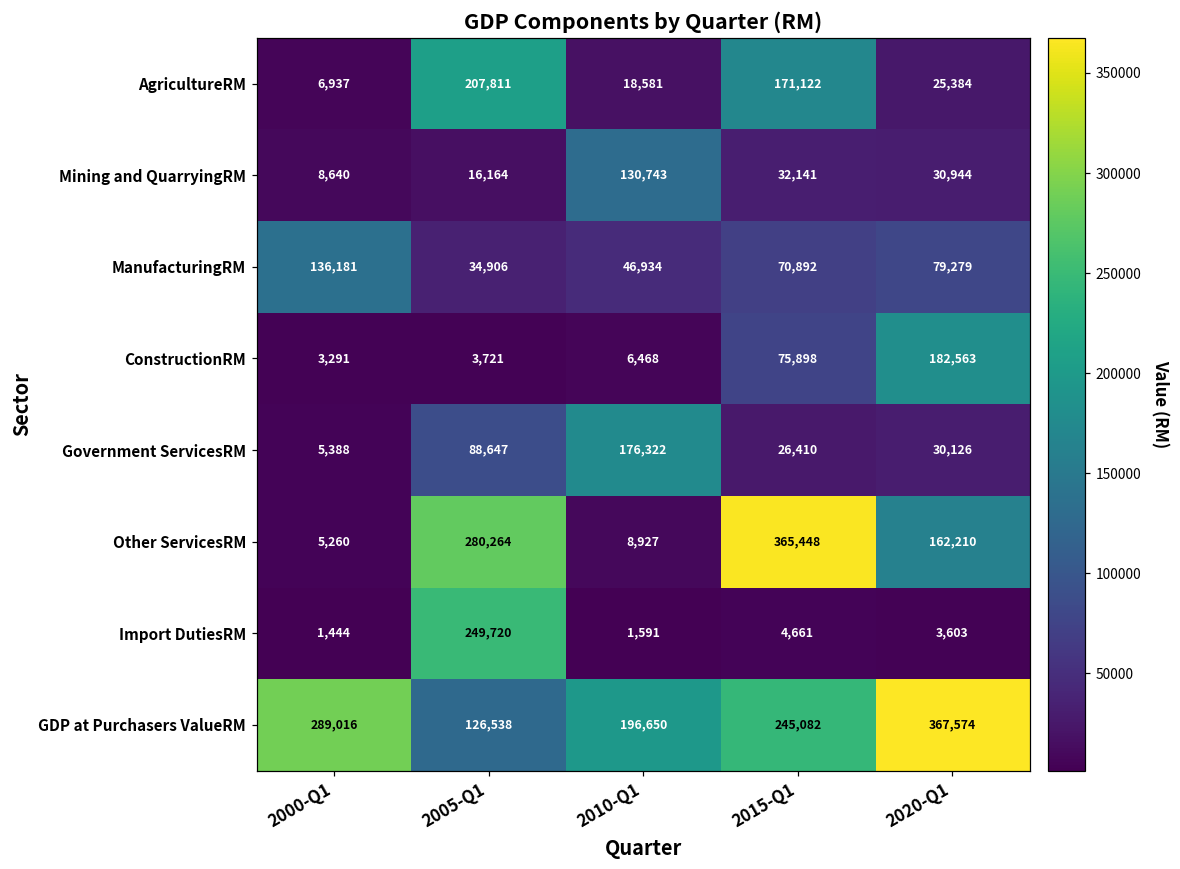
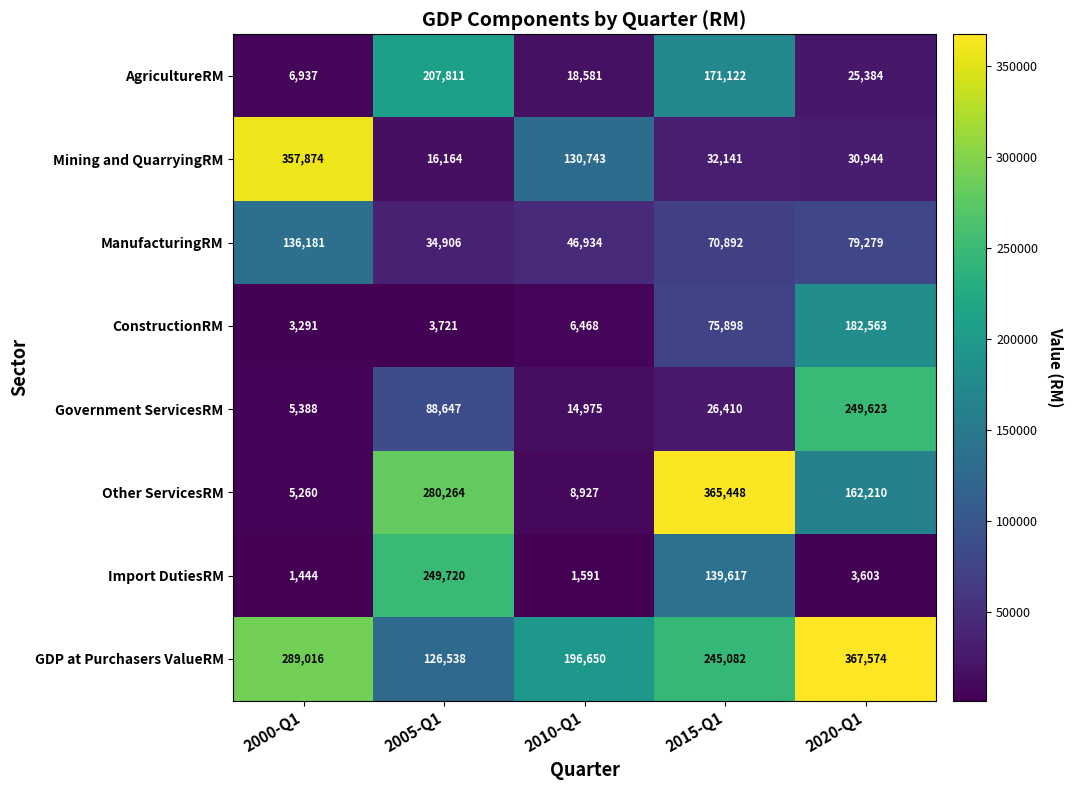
  {
    "AgricultureRM": {
      "2000-Q1": "6,937",
      "2005-Q1": "207,811",
      "2010-Q1": "18,581",
      "2015-Q1": "171,122",
      "2020-Q1": "25,384"
    },
    "Mining and QuarryingRM": {
-     "2000-Q1": "8,640",
+     "2000-Q1": "357,874",
      "2005-Q1": "16,164",
      "2010-Q1": "130,743",
      "2015-Q1": "32,141",
      "2020-Q1": "30,944"
    },
    "ManufacturingRM": {
      "2000-Q1": "136,181",
      "2005-Q1": "34,906",
      "2010-Q1": "46,934",
      "2015-Q1": "70,892",
      "2020-Q1": "79,279"
    },
    "ConstructionRM": {
      "2000-Q1": "3,291",
      "2005-Q1": "3,721",
      "2010-Q1": "6,468",
      "2015-Q1": "75,898",
      "2020-Q1": "182,563"
    },
    "Government ServicesRM": {
      "2000-Q1": "5,388",
      "2005-Q1": "88,647",
-     "2010-Q1": "176,322",
+     "2010-Q1": "14,975",
      "2015-Q1": "26,410",
-     "2020-Q1": "30,126"
+     "2020-Q1": "249,623"
    },
    "Other ServicesRM": {
      "2000-Q1": "5,260",
      "2005-Q1": "280,264",
      "2010-Q1": "8,927",
      "2015-Q1": "365,448",
      "2020-Q1": "162,210"
    },
    "Import DutiesRM": {
      "2000-Q1": "1,444",
      "2005-Q1": "249,720",
      "2010-Q1": "1,591",
-     "2015-Q1": "4,661",
+     "2015-Q1": "139,617",
      "2020-Q1": "3,603"
    },
    "GDP at Purchasers ValueRM": {
      "2000-Q1": "289,016",
      "2005-Q1": "126,538",
      "2010-Q1": "196,650",
      "2015-Q1": "245,082",
      "2020-Q1": "367,574"
    }
  }
